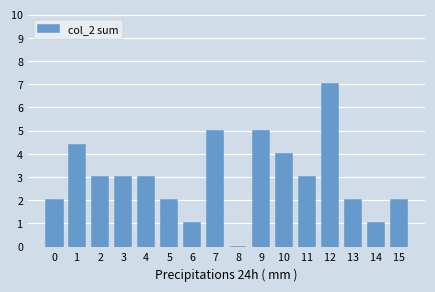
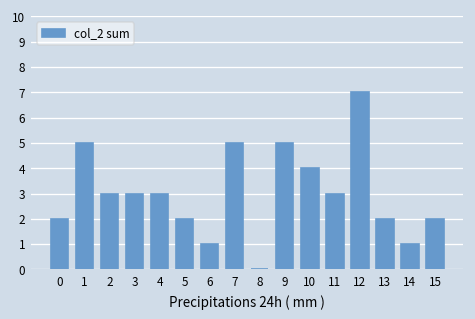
  {
    "0": 2.0,
-   "1": 4.4,
+   "1": 5.0,
    "2": 3.0,
    "3": 3.0,
    "4": 3.0,
    "5": 2.0,
    "6": 1.0,
    "7": 5.0,
    "8": 0.0,
    "9": 5.0,
    "10": 4.0,
    "11": 3.0,
    "12": 7.0,
    "13": 2.0,
    "14": 1.0,
    "15": 2.0
  }
